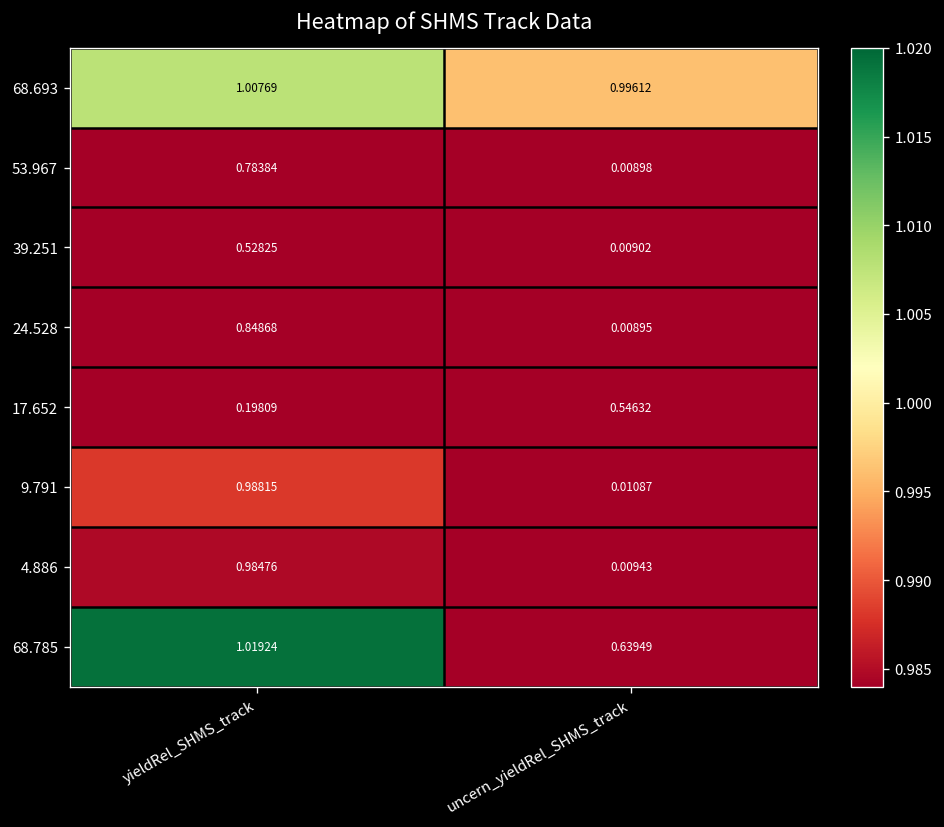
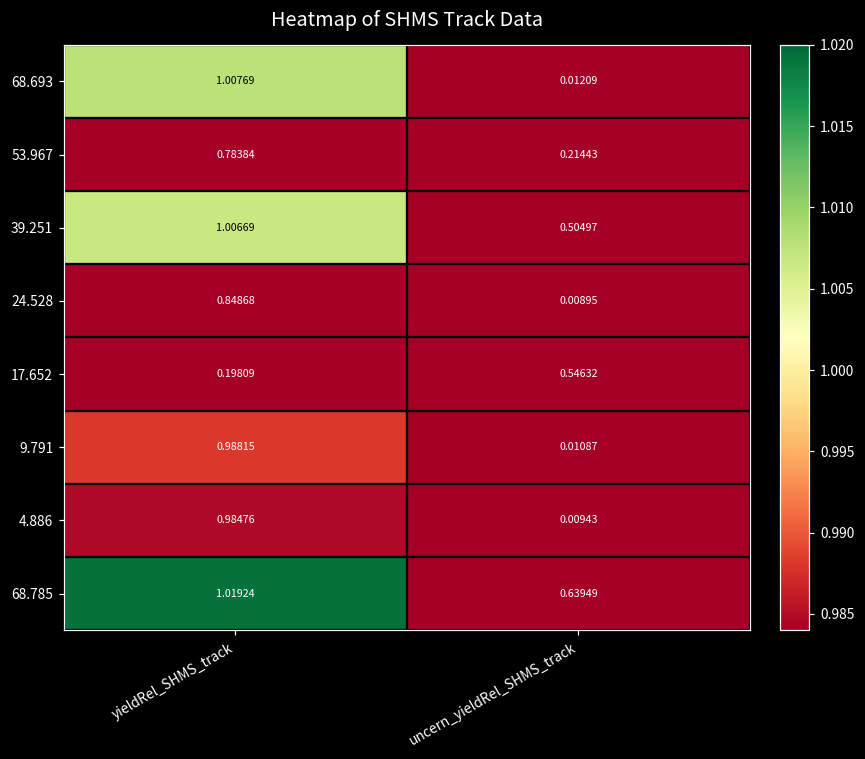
  {
    "68.693": {
      "yieldRel_SHMS_track": 1.00769,
-     "uncern_yieldRel_SHMS_track": 0.99612
+     "uncern_yieldRel_SHMS_track": 0.01209
    },
    "53.967": {
      "yieldRel_SHMS_track": 0.78384,
-     "uncern_yieldRel_SHMS_track": 0.00898
+     "uncern_yieldRel_SHMS_track": 0.21443
    },
    "39.251": {
-     "yieldRel_SHMS_track": 0.52825,
-     "uncern_yieldRel_SHMS_track": 0.00902
+     "yieldRel_SHMS_track": 1.00669,
+     "uncern_yieldRel_SHMS_track": 0.50497
    },
    "24.528": {
      "yieldRel_SHMS_track": 0.84868,
      "uncern_yieldRel_SHMS_track": 0.00895
    },
    "17.652": {
      "yieldRel_SHMS_track": 0.19809,
      "uncern_yieldRel_SHMS_track": 0.54632
    },
    "9.791": {
      "yieldRel_SHMS_track": 0.98815,
      "uncern_yieldRel_SHMS_track": 0.01087
    },
    "4.886": {
      "yieldRel_SHMS_track": 0.98476,
      "uncern_yieldRel_SHMS_track": 0.00943
    },
    "68.785": {
      "yieldRel_SHMS_track": 1.01924,
      "uncern_yieldRel_SHMS_track": 0.63949
    }
  }
